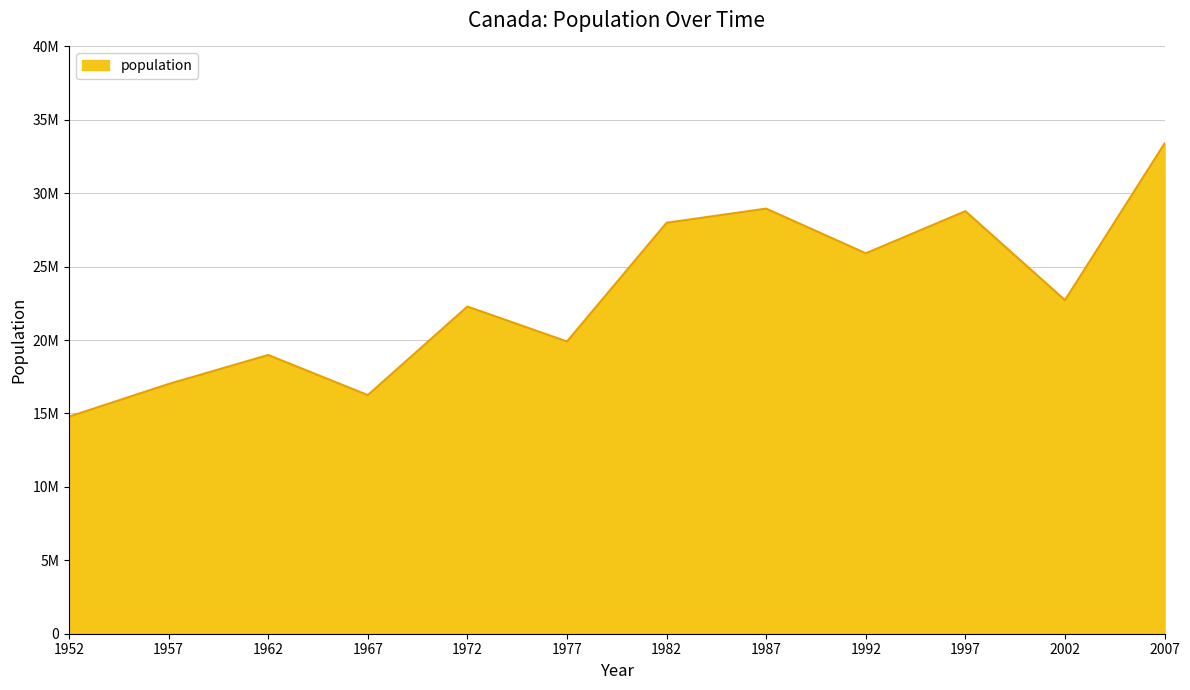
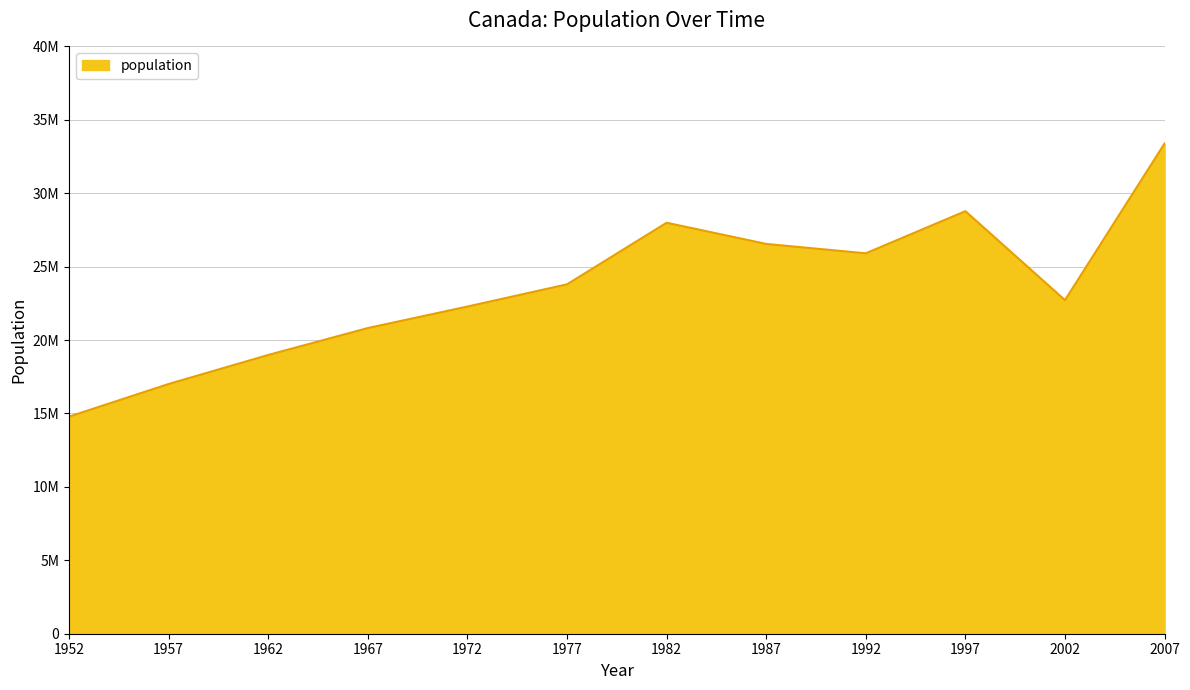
  {
    "1952": 14800000,
    "1957": 17000000,
    "1962": 19000000,
-   "1967": 16300000,
+   "1967": 20800000,
    "1972": 22300000,
-   "1977": 19900000,
+   "1977": 23800000,
    "1982": 28000000,
-   "1987": 29000000,
+   "1987": 26500000,
    "1992": 25900000,
    "1997": 28800000,
    "2002": 22700000,
    "2007": 33400000
  }
